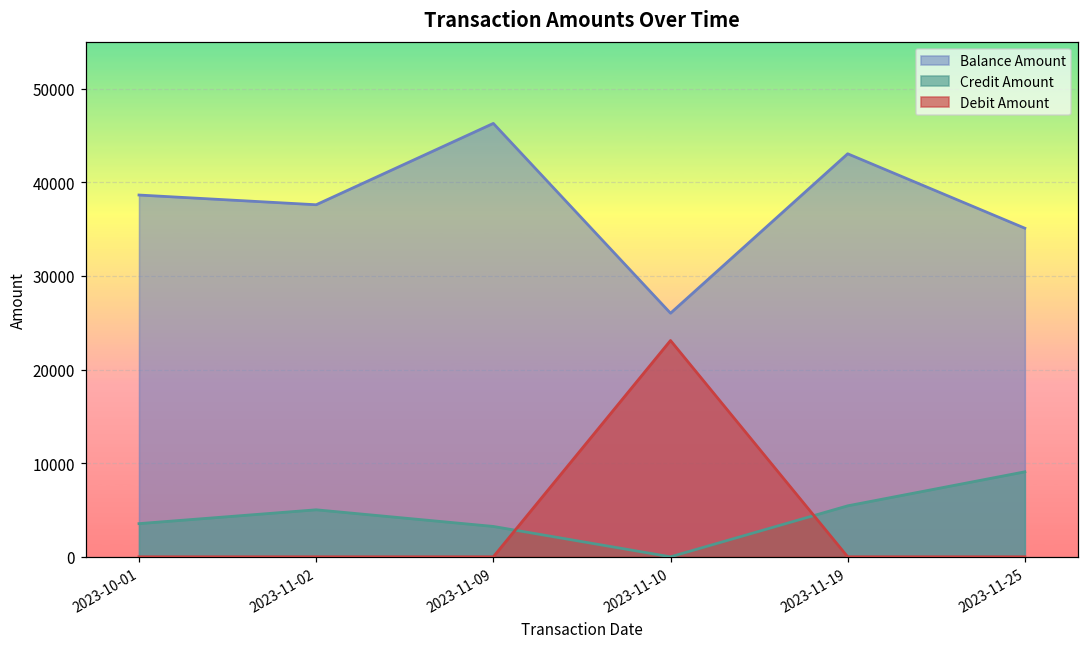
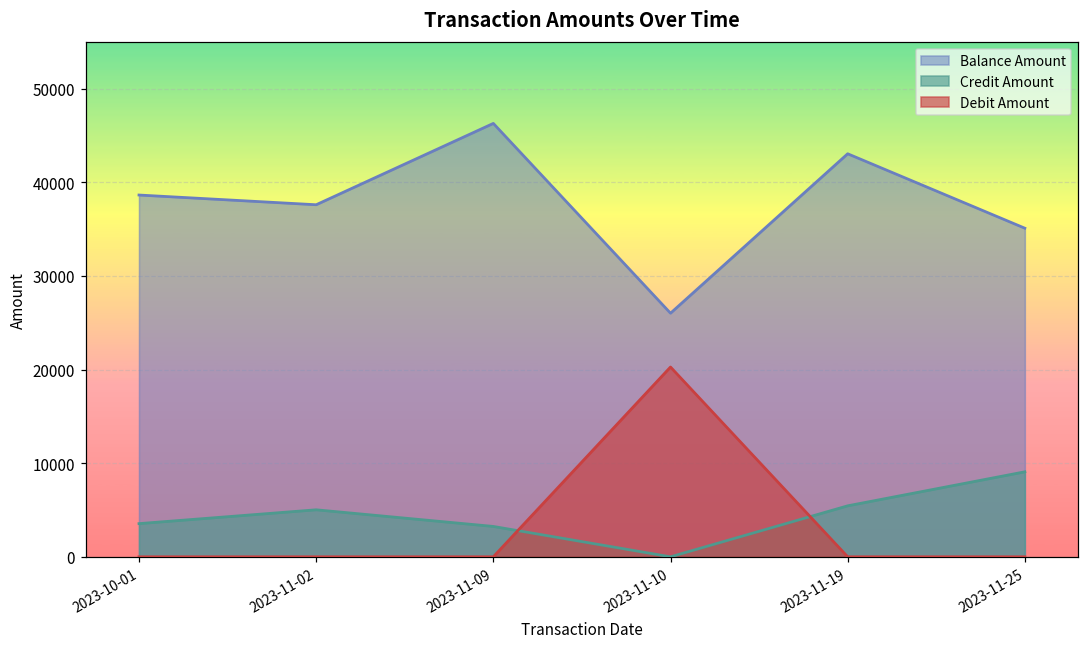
  {
    "Debit Amount": {
      "2023-10-01": 0,
      "2023-11-02": 0,
      "2023-11-09": 0,
-     "2023-11-10": 23000,
+     "2023-11-10": 20000,
      "2023-11-19": 0,
      "2023-11-25": 0
    }
  }
